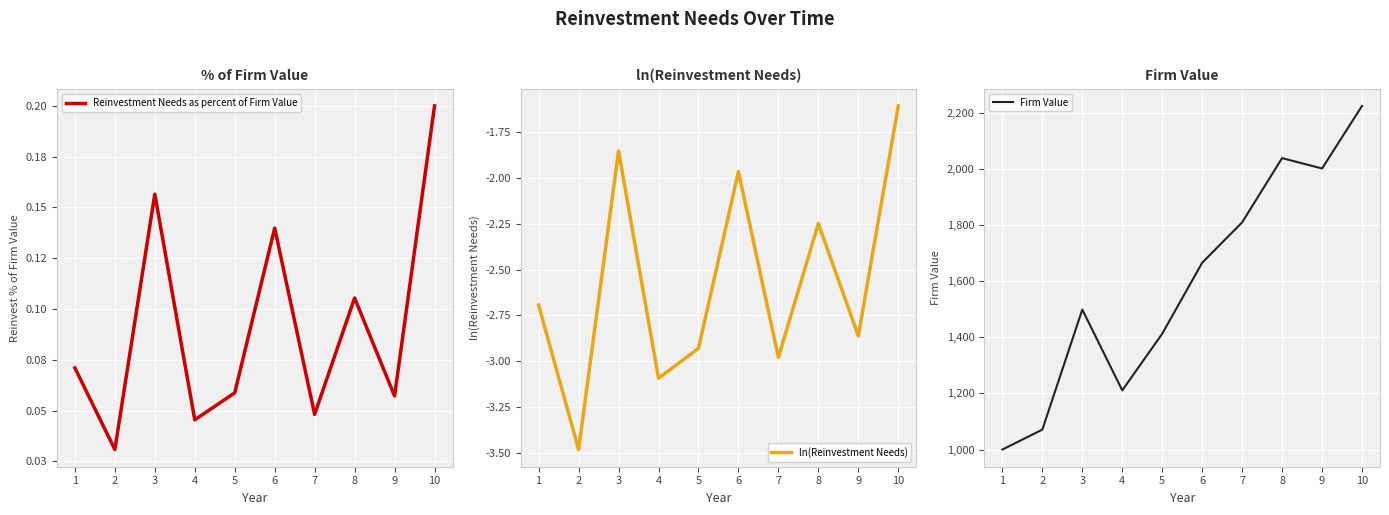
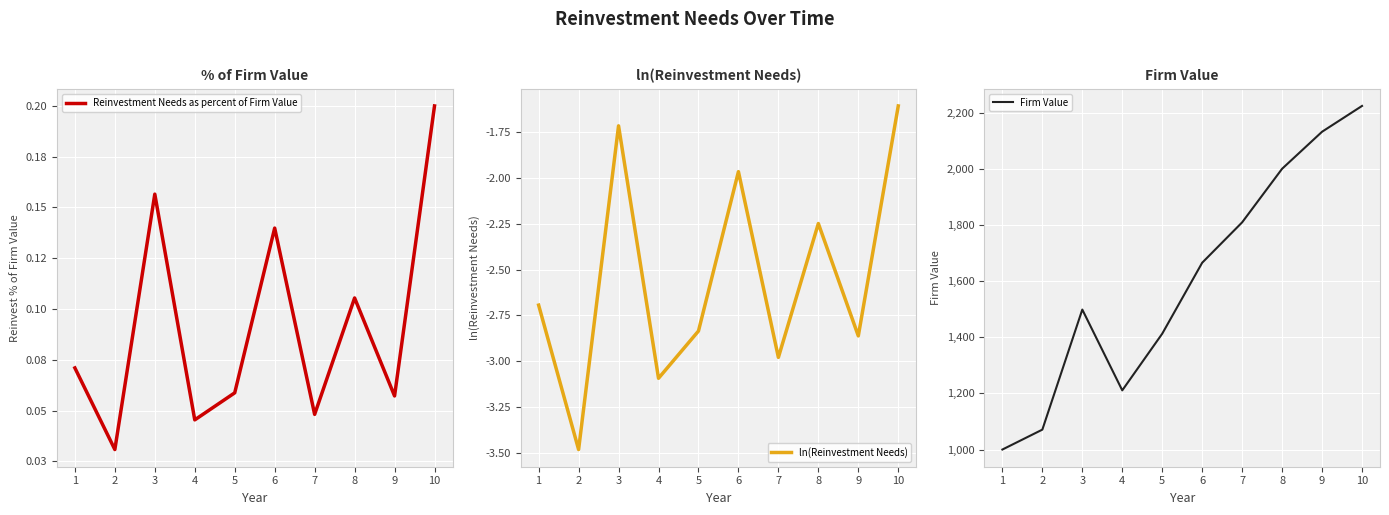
  {
    "ln(Reinvestment Needs)": {
      "1": "-2.69",
      "2": "-3.48",
-     "3": "-1.85",
+     "3": "-1.72",
      "4": "-3.09",
-     "5": "-2.93",
+     "5": "-2.83",
      "6": "-1.97",
      "7": "-2.98",
      "8": "-2.25",
      "9": "-2.86",
      "10": "-1.61"
    },
    "Firm Value": {
      "1": "1,000",
      "2": "1,070",
      "3": "1,500",
      "4": "1,210",
      "5": "1,410",
      "6": "1,670",
      "7": "1,810",
-     "8": "2,040",
-     "9": "2,000",
+     "8": "2,000",
+     "9": "2,130",
      "10": "2,230"
    }
  }
